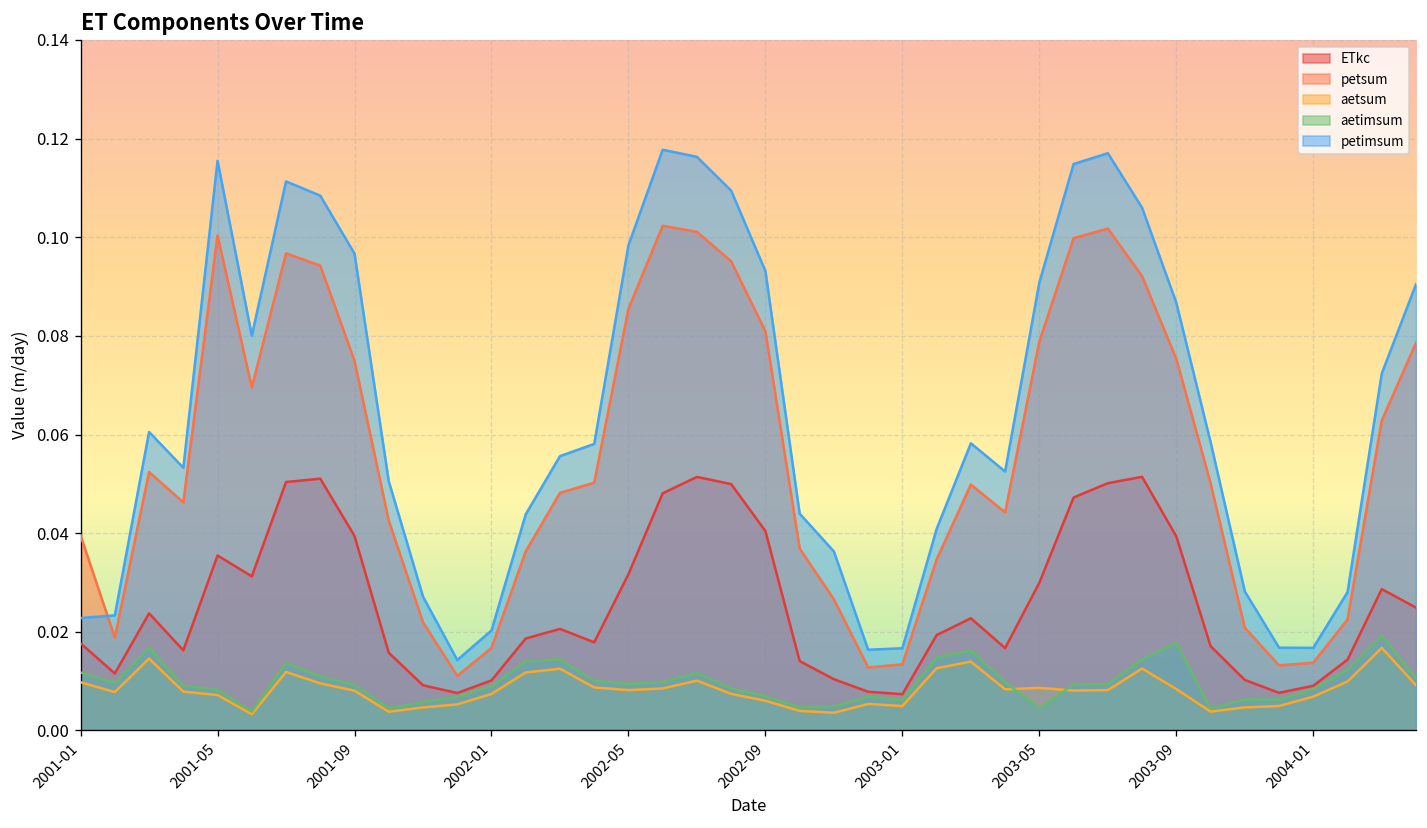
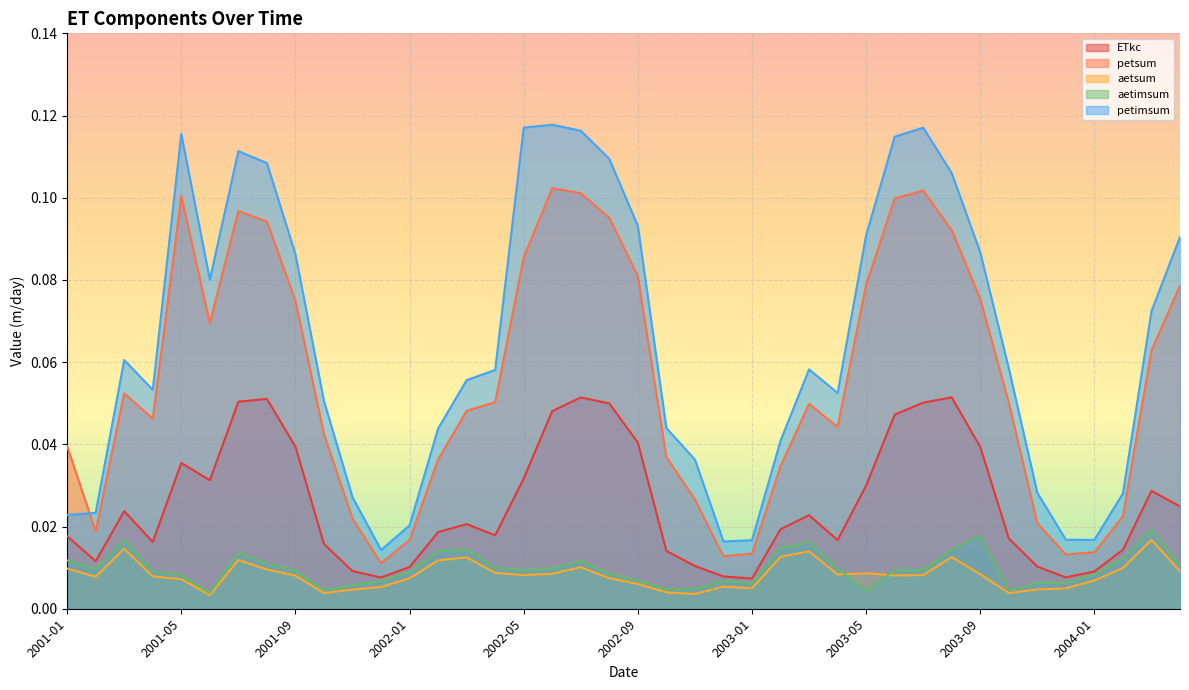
  {
    "aetimsum": {
      "2001-01": 0.012,
      "2001-05": 0.008,
      "2001-09": 0.009,
      "2002-01": 0.009,
      "2002-05": 0.009,
      "2002-09": 0.007,
      "2003-01": 0.006,
      "2003-05": 0.004,
      "2003-09": 0.018,
      "2004-01": 0.008
    },
    "petimsum": {
      "2001-01": 0.023,
      "2001-05": 0.116,
-     "2001-09": 0.097,
+     "2001-09": 0.086,
      "2002-01": 0.020,
-     "2002-05": 0.098,
+     "2002-05": 0.117,
      "2002-09": 0.093,
      "2003-01": 0.017,
      "2003-05": 0.091,
      "2003-09": 0.087,
      "2004-01": 0.017
    }
  }
